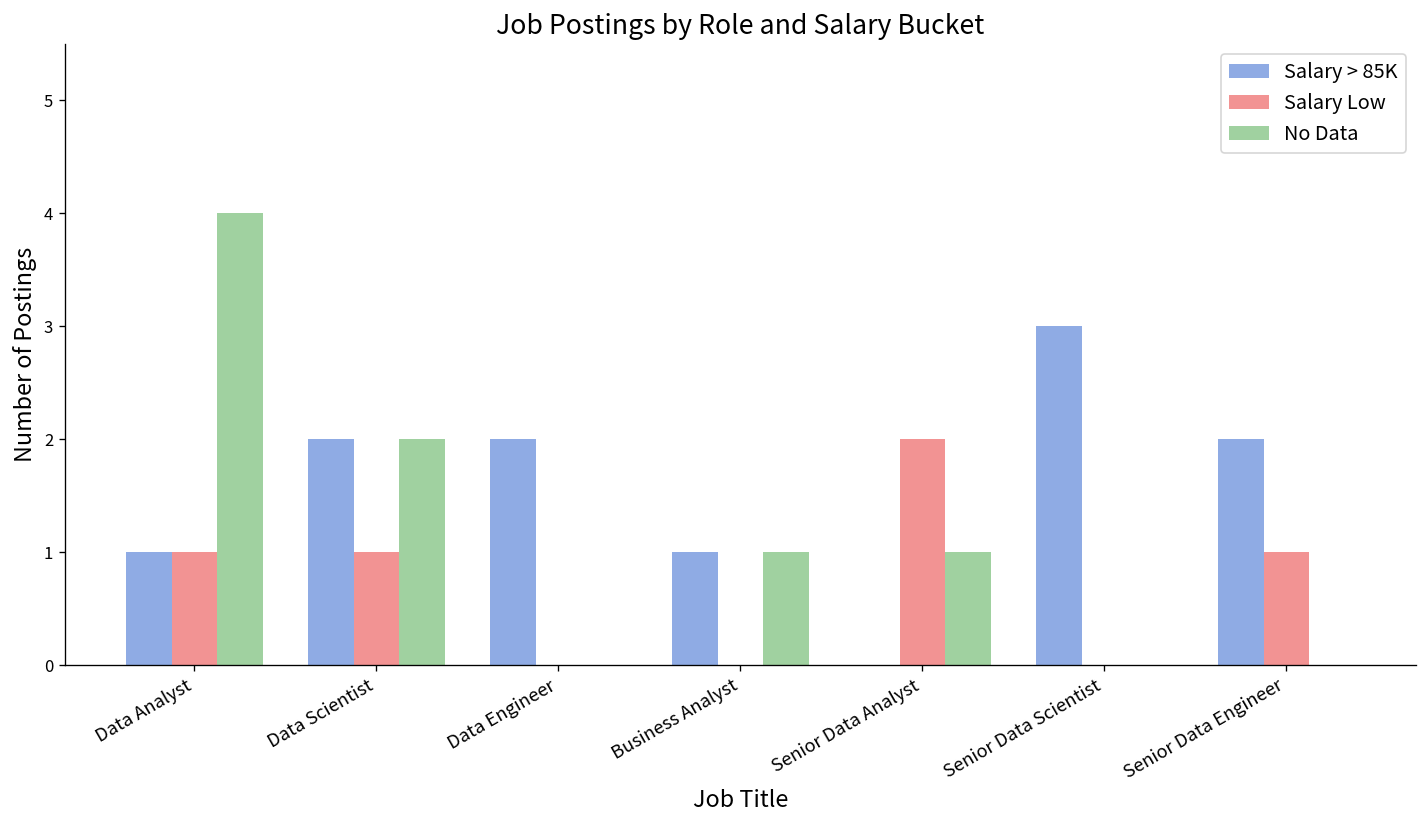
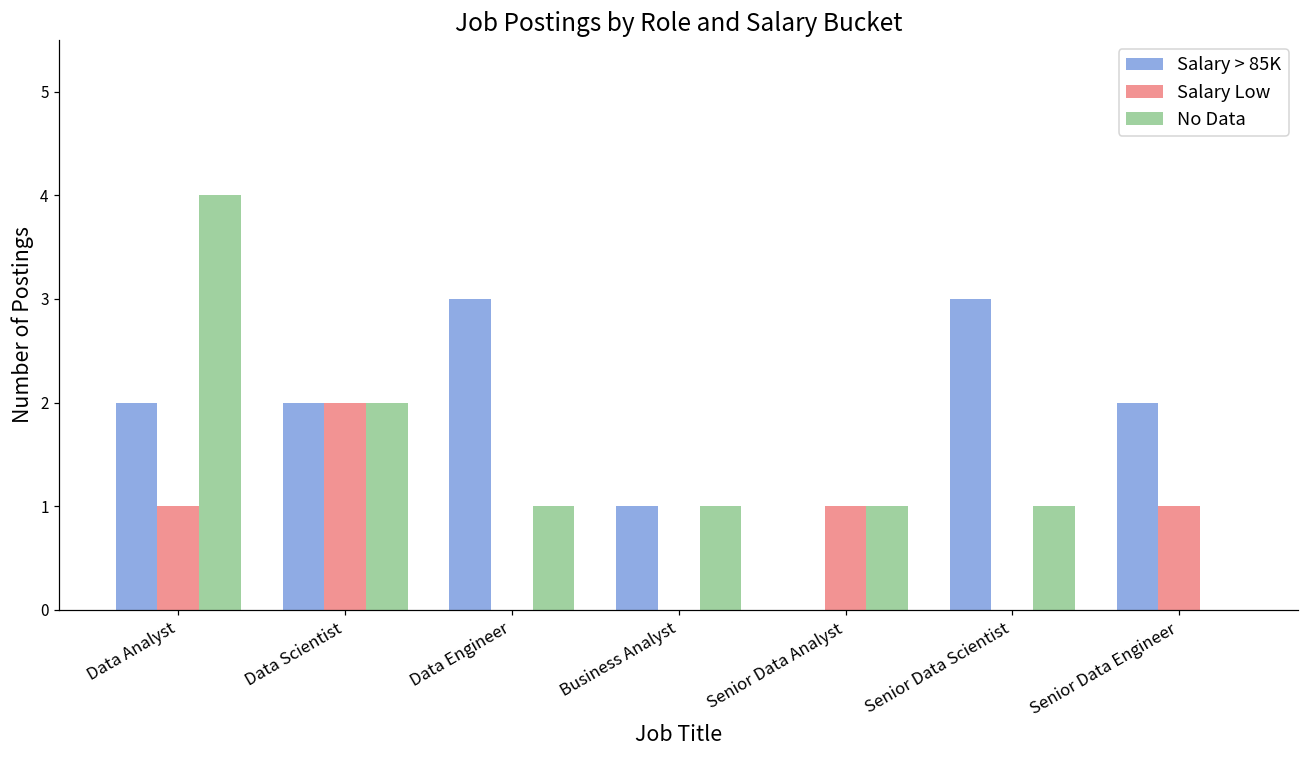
  {
    "Salary > 85K": {
-     "Data Analyst": 1,
+     "Data Analyst": 2,
      "Data Scientist": 2,
-     "Data Engineer": 2,
+     "Data Engineer": 3,
      "Business Analyst": 1,
      "Senior Data Analyst": 0,
      "Senior Data Scientist": 3,
      "Senior Data Engineer": 2
    },
    "Salary Low": {
      "Data Analyst": 1,
-     "Data Scientist": 1,
+     "Data Scientist": 2,
      "Data Engineer": 0,
      "Business Analyst": 0,
-     "Senior Data Analyst": 2,
+     "Senior Data Analyst": 1,
      "Senior Data Scientist": 0,
      "Senior Data Engineer": 1
    },
    "No Data": {
      "Data Analyst": 4,
      "Data Scientist": 2,
-     "Data Engineer": 0,
+     "Data Engineer": 1,
      "Business Analyst": 1,
      "Senior Data Analyst": 1,
-     "Senior Data Scientist": 0,
+     "Senior Data Scientist": 1,
      "Senior Data Engineer": 0
    }
  }
